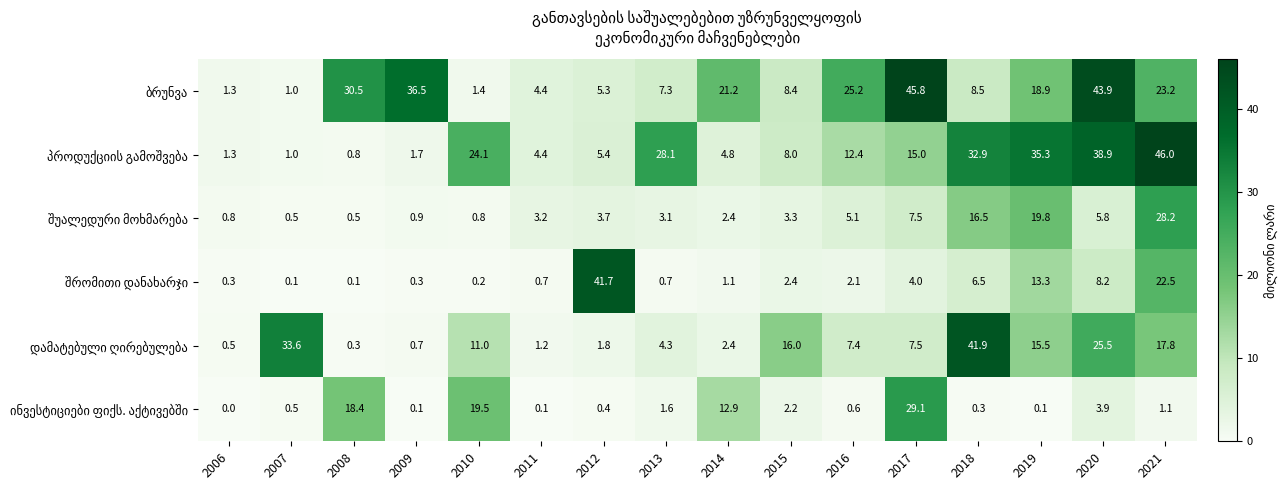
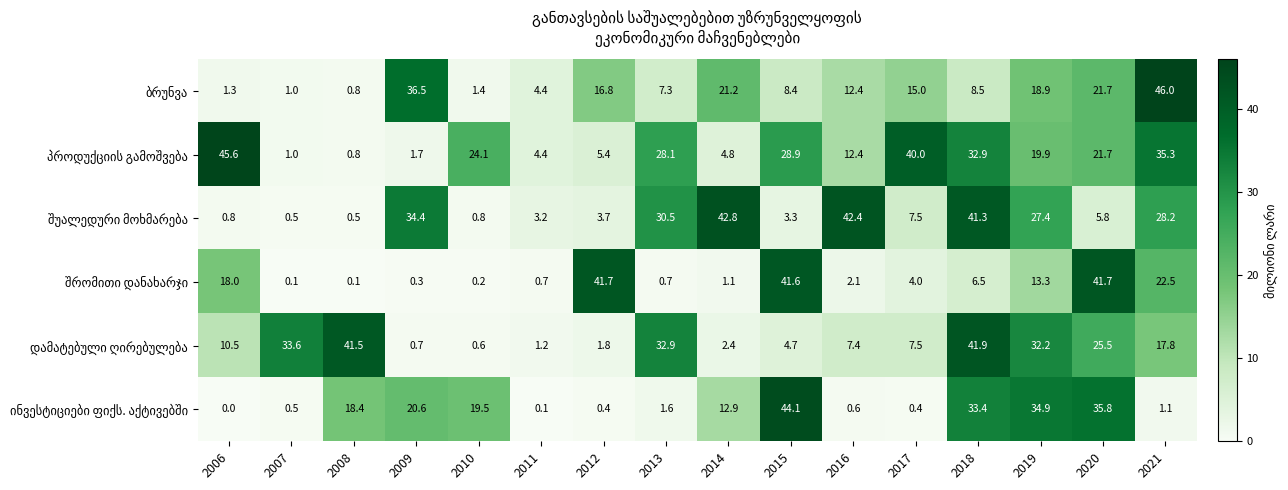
  {
    "ბრუნვა": {
      "2006": 1.3,
      "2007": 1.0,
-     "2008": 30.5,
+     "2008": 0.8,
      "2009": 36.5,
      "2010": 1.4,
      "2011": 4.4,
-     "2012": 5.3,
+     "2012": 16.8,
      "2013": 7.3,
      "2014": 21.2,
      "2015": 8.4,
-     "2016": 25.2,
-     "2017": 45.8,
+     "2016": 12.4,
+     "2017": 15.0,
      "2018": 8.5,
      "2019": 18.9,
-     "2020": 43.9,
-     "2021": 23.2
+     "2020": 21.7,
+     "2021": 46.0
    },
    "პროდუქციის გამოშვება": {
-     "2006": 1.3,
+     "2006": 45.6,
      "2007": 1.0,
      "2008": 0.8,
      "2009": 1.7,
      "2010": 24.1,
      "2011": 4.4,
      "2012": 5.4,
      "2013": 28.1,
      "2014": 4.8,
-     "2015": 8.0,
+     "2015": 28.9,
      "2016": 12.4,
-     "2017": 15.0,
+     "2017": 40.0,
      "2018": 32.9,
-     "2019": 35.3,
-     "2020": 38.9,
-     "2021": 46.0
+     "2019": 19.9,
+     "2020": 21.7,
+     "2021": 35.3
    },
    "შუალედური მოხმარება": {
      "2006": 0.8,
      "2007": 0.5,
      "2008": 0.5,
-     "2009": 0.9,
+     "2009": 34.4,
      "2010": 0.8,
      "2011": 3.2,
      "2012": 3.7,
-     "2013": 3.1,
-     "2014": 2.4,
+     "2013": 30.5,
+     "2014": 42.8,
      "2015": 3.3,
-     "2016": 5.1,
+     "2016": 42.4,
      "2017": 7.5,
-     "2018": 16.5,
-     "2019": 19.8,
+     "2018": 41.3,
+     "2019": 27.4,
      "2020": 5.8,
      "2021": 28.2
    },
    "შრომითი დანახარჯი": {
-     "2006": 0.3,
+     "2006": 18.0,
      "2007": 0.1,
      "2008": 0.1,
      "2009": 0.3,
      "2010": 0.2,
      "2011": 0.7,
      "2012": 41.7,
      "2013": 0.7,
      "2014": 1.1,
-     "2015": 2.4,
+     "2015": 41.6,
      "2016": 2.1,
      "2017": 4.0,
      "2018": 6.5,
      "2019": 13.3,
-     "2020": 8.2,
+     "2020": 41.7,
      "2021": 22.5
    },
    "დამატებული ღირებულება": {
-     "2006": 0.5,
+     "2006": 10.5,
      "2007": 33.6,
-     "2008": 0.3,
+     "2008": 41.5,
      "2009": 0.7,
-     "2010": 11.0,
+     "2010": 0.6,
      "2011": 1.2,
      "2012": 1.8,
-     "2013": 4.3,
+     "2013": 32.9,
      "2014": 2.4,
-     "2015": 16.0,
+     "2015": 4.7,
      "2016": 7.4,
      "2017": 7.5,
      "2018": 41.9,
-     "2019": 15.5,
+     "2019": 32.2,
      "2020": 25.5,
      "2021": 17.8
    },
    "ინვესტიციები ფიქს. აქტივებში": {
      "2006": 0.0,
      "2007": 0.5,
      "2008": 18.4,
-     "2009": 0.1,
+     "2009": 20.6,
      "2010": 19.5,
      "2011": 0.1,
      "2012": 0.4,
      "2013": 1.6,
      "2014": 12.9,
-     "2015": 2.2,
+     "2015": 44.1,
      "2016": 0.6,
-     "2017": 29.1,
-     "2018": 0.3,
-     "2019": 0.1,
-     "2020": 3.9,
+     "2017": 0.4,
+     "2018": 33.4,
+     "2019": 34.9,
+     "2020": 35.8,
      "2021": 1.1
    }
  }
